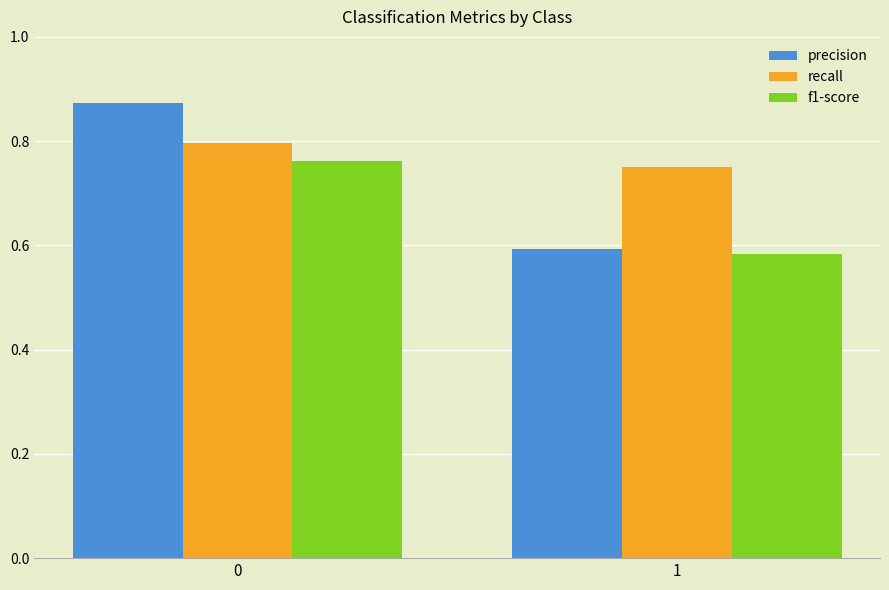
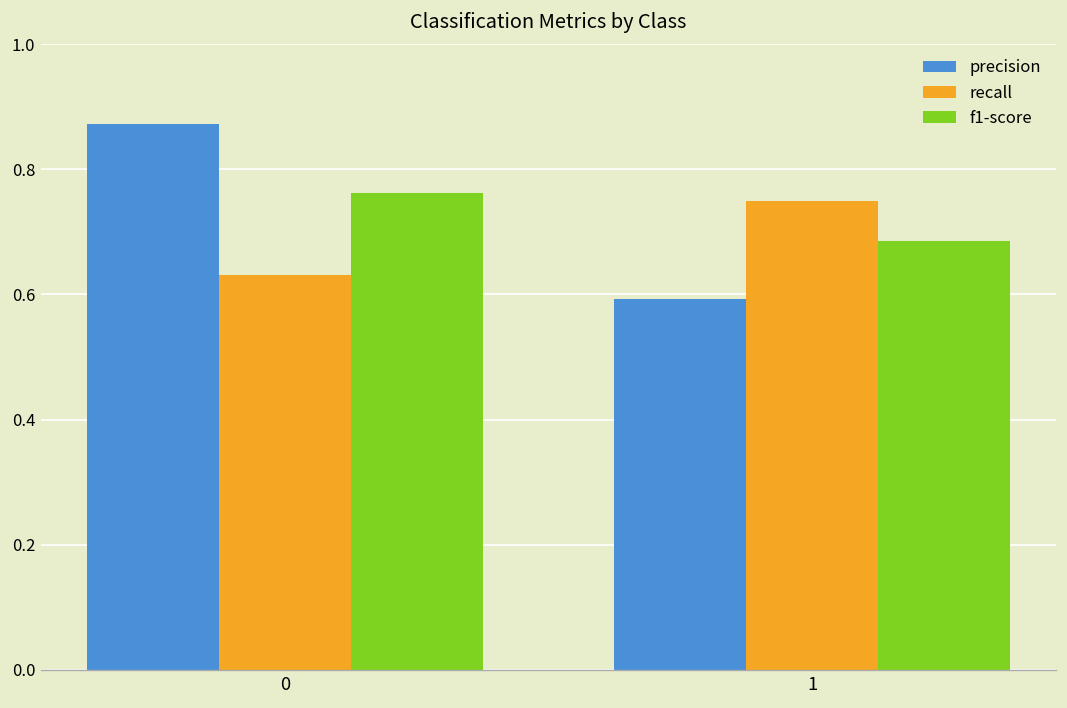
  {
    "precision": {
      "0": 0.87,
      "1": 0.59
    },
    "recall": {
-     "0": 0.80,
+     "0": 0.63,
      "1": 0.75
    },
    "f1-score": {
      "0": 0.76,
-     "1": 0.58
+     "1": 0.69
    }
  }
